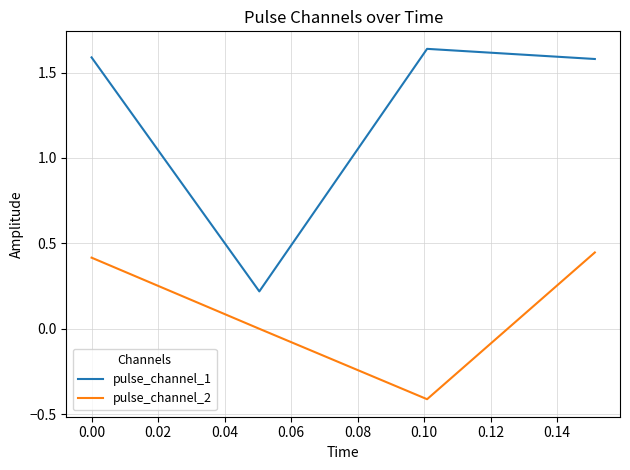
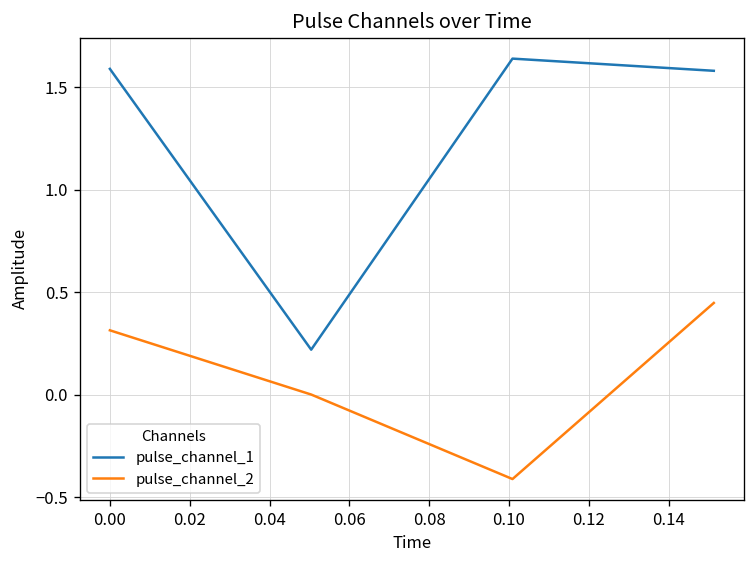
  {
    "pulse_channel_1": {
      "0.00": 1.59,
      "0.10": 1.64
    },
    "pulse_channel_2": {
-     "0.00": 0.42,
+     "0.00": 0.31,
      "0.10": -0.41
    }
  }
